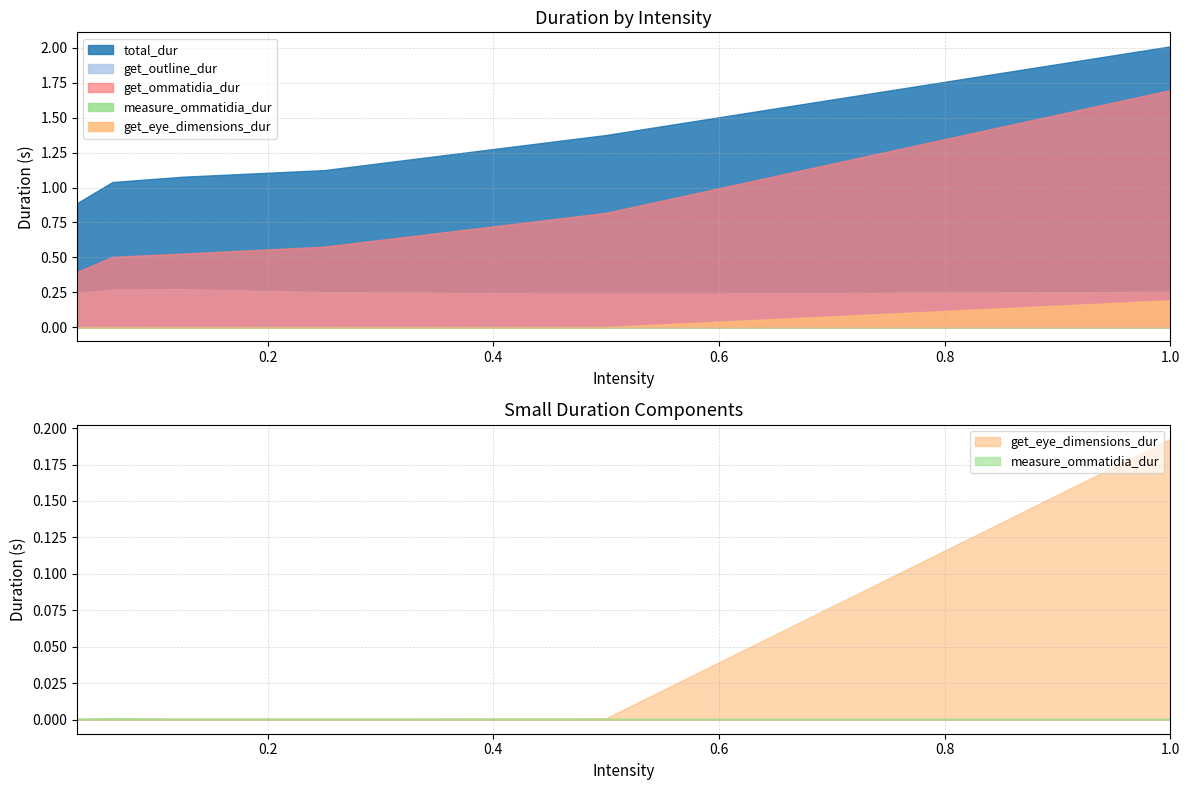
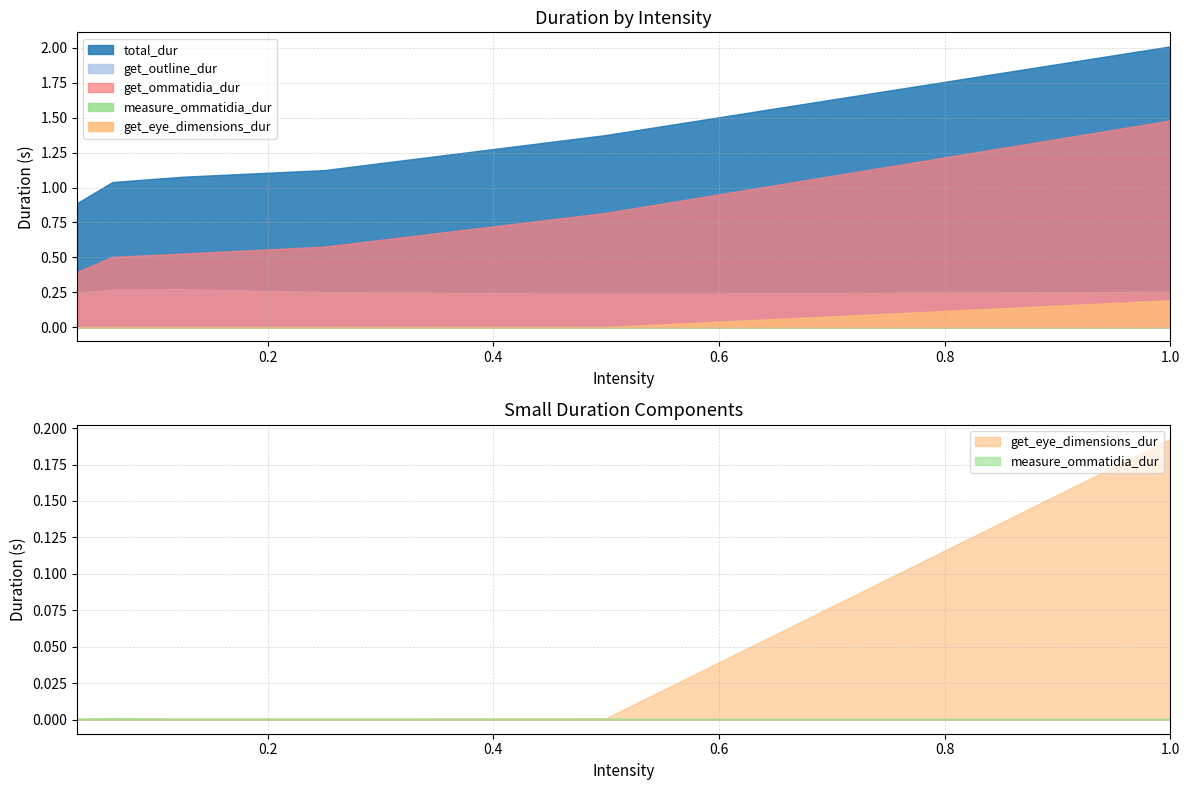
  {
    "Duration by Intensity": {
      "total_dur": {
        "1.0": 2.01
      },
      "get_outline_dur": {
        "1.0": 0.25
      },
      "get_ommatidia_dur": {
-       "1.0": 1.70
+       "1.0": 1.48
      },
      "get_eye_dimensions_dur": {
        "1.0": 0.19
      }
    },
    "Small Duration Components": {
      "get_eye_dimensions_dur": {
        "1.0": 0.193
      }
    }
  }
